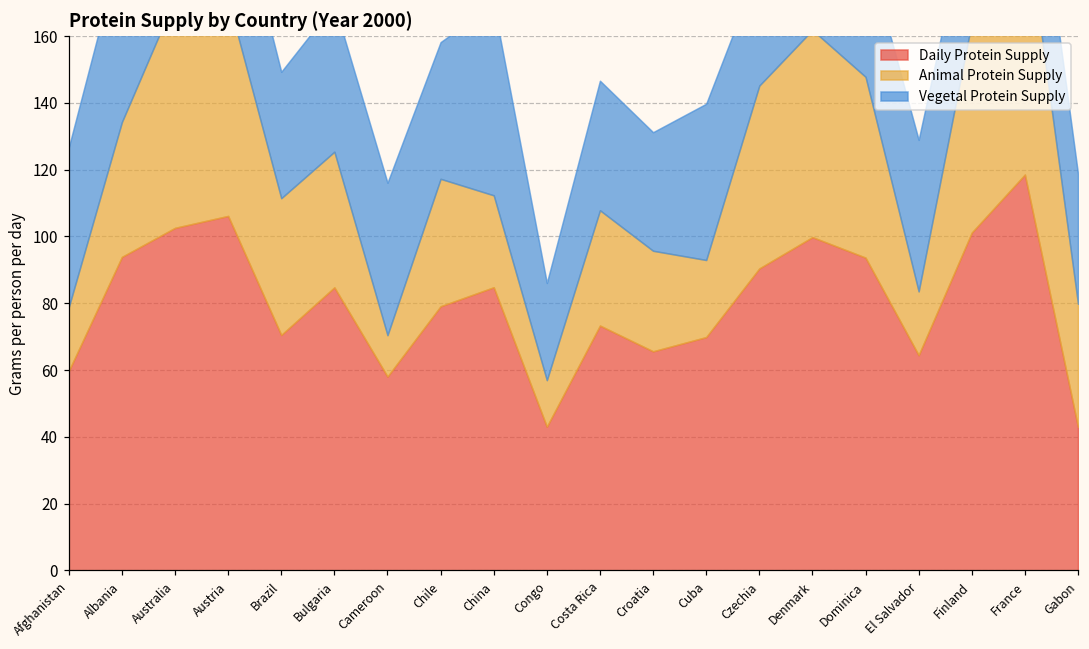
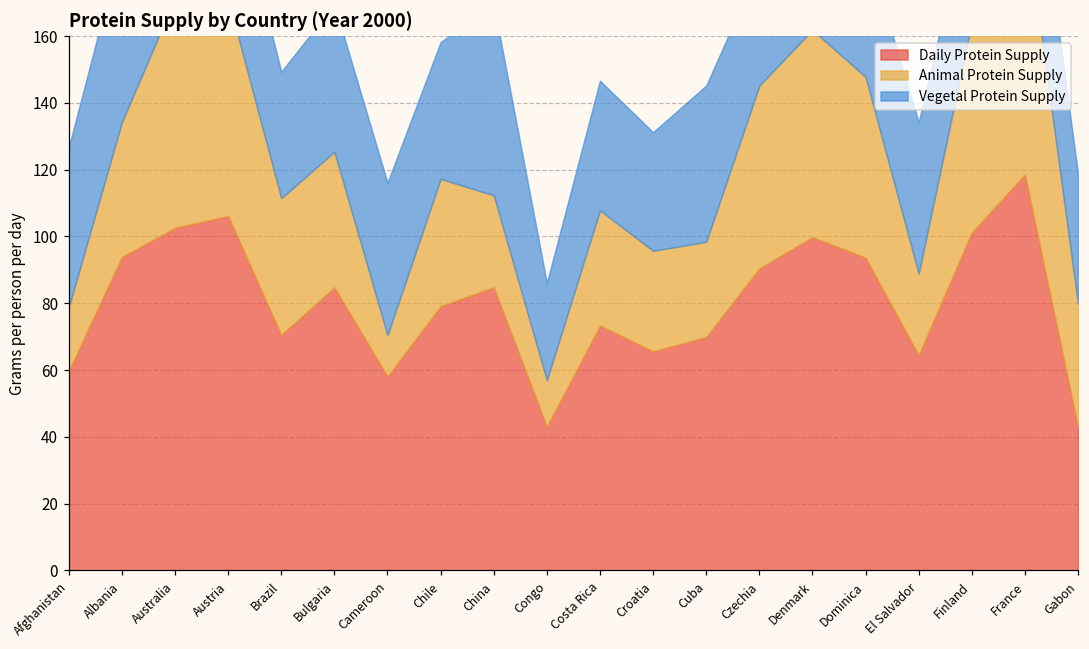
  {
    "Daily Protein Supply": {
      "Afghanistan": 60,
      "Albania": 94,
      "Australia": 103,
      "Austria": 106,
      "Brazil": 71,
      "Bulgaria": 85,
      "Cameroon": 58,
      "Chile": 79,
      "China": 85,
      "Congo": 43,
      "Costa Rica": 73,
      "Croatia": 66,
      "Cuba": 70,
      "Czechia": 90,
      "Denmark": 100,
      "Dominica": 94,
      "El Salvador": 64,
      "Finland": 101,
      "France": 119,
      "Gabon": 43
    },
    "Animal Protein Supply": {
      "Afghanistan": 19,
      "Albania": 40,
      "Brazil": 41,
      "Bulgaria": 41,
      "Cameroon": 12,
      "Chile": 38,
      "China": 28,
      "Congo": 14,
      "Costa Rica": 35,
      "Croatia": 30,
-     "Cuba": 23,
+     "Cuba": 29,
      "Czechia": 55,
      "Dominica": 54,
-     "El Salvador": 19,
+     "El Salvador": 24,
      "Gabon": 37
    },
    "Vegetal Protein Supply": {
      "Afghanistan": 48,
      "Brazil": 38,
      "Cameroon": 46,
      "Chile": 41,
      "Congo": 29,
      "Costa Rica": 39,
      "Croatia": 36,
      "Cuba": 47,
      "El Salvador": 45,
      "Gabon": 39
    }
  }
